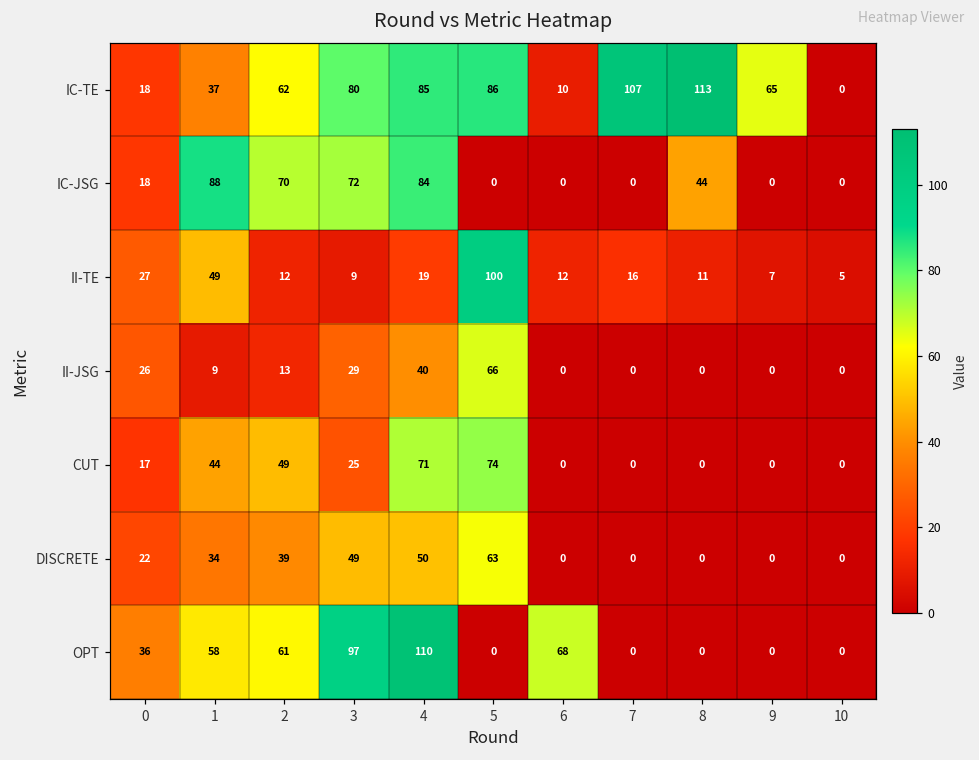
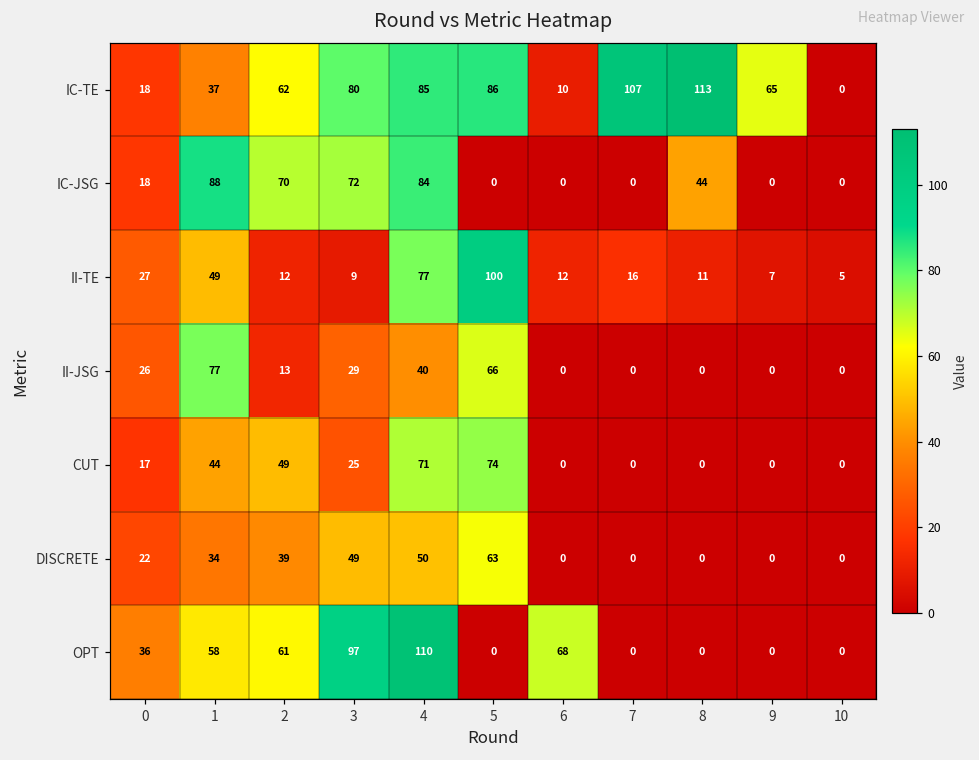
  {
    "IC-TE": {
      "0": 18,
      "1": 37,
      "2": 62,
      "3": 80,
      "4": 85,
      "5": 86,
      "6": 10,
      "7": 107,
      "8": 113,
      "9": 65,
      "10": 0
    },
    "IC-JSG": {
      "0": 18,
      "1": 88,
      "2": 70,
      "3": 72,
      "4": 84,
      "5": 0,
      "6": 0,
      "7": 0,
      "8": 44,
      "9": 0,
      "10": 0
    },
    "II-TE": {
      "0": 27,
      "1": 49,
      "2": 12,
      "3": 9,
-     "4": 19,
+     "4": 77,
      "5": 100,
      "6": 12,
      "7": 16,
      "8": 11,
      "9": 7,
      "10": 5
    },
    "II-JSG": {
      "0": 26,
-     "1": 9,
+     "1": 77,
      "2": 13,
      "3": 29,
      "4": 40,
      "5": 66,
      "6": 0,
      "7": 0,
      "8": 0,
      "9": 0,
      "10": 0
    },
    "CUT": {
      "0": 17,
      "1": 44,
      "2": 49,
      "3": 25,
      "4": 71,
      "5": 74,
      "6": 0,
      "7": 0,
      "8": 0,
      "9": 0,
      "10": 0
    },
    "DISCRETE": {
      "0": 22,
      "1": 34,
      "2": 39,
      "3": 49,
      "4": 50,
      "5": 63,
      "6": 0,
      "7": 0,
      "8": 0,
      "9": 0,
      "10": 0
    },
    "OPT": {
      "0": 36,
      "1": 58,
      "2": 61,
      "3": 97,
      "4": 110,
      "5": 0,
      "6": 68,
      "7": 0,
      "8": 0,
      "9": 0,
      "10": 0
    }
  }
